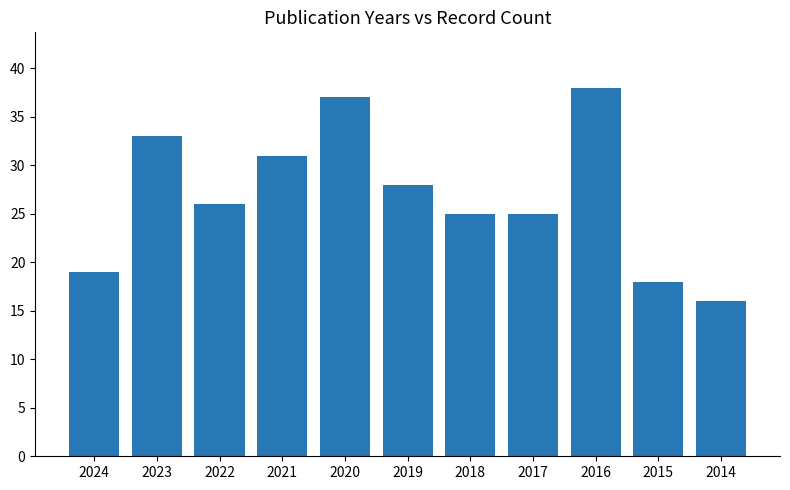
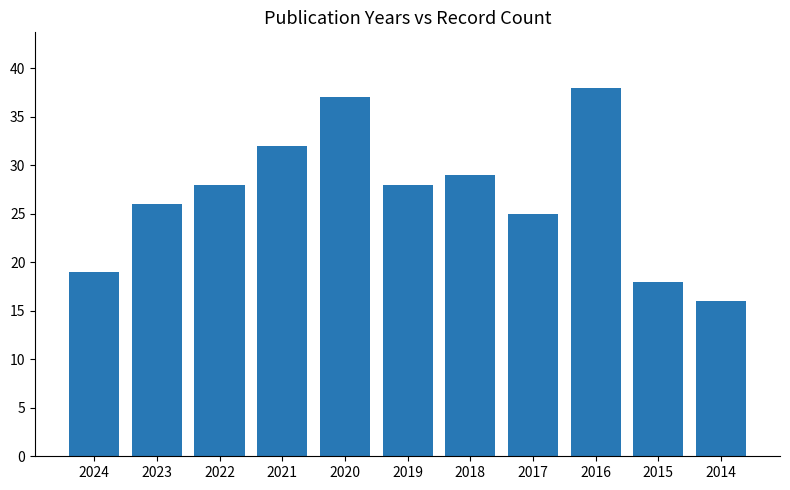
  {
    "2024": 19,
-   "2023": 33,
-   "2022": 26,
-   "2021": 31,
+   "2023": 26,
+   "2022": 28,
+   "2021": 32,
    "2020": 37,
    "2019": 28,
-   "2018": 25,
+   "2018": 29,
    "2017": 25,
    "2016": 38,
    "2015": 18,
    "2014": 16
  }
